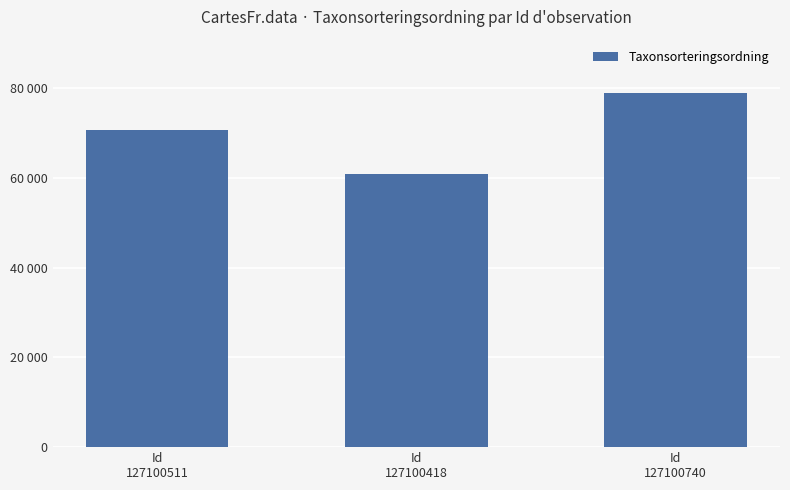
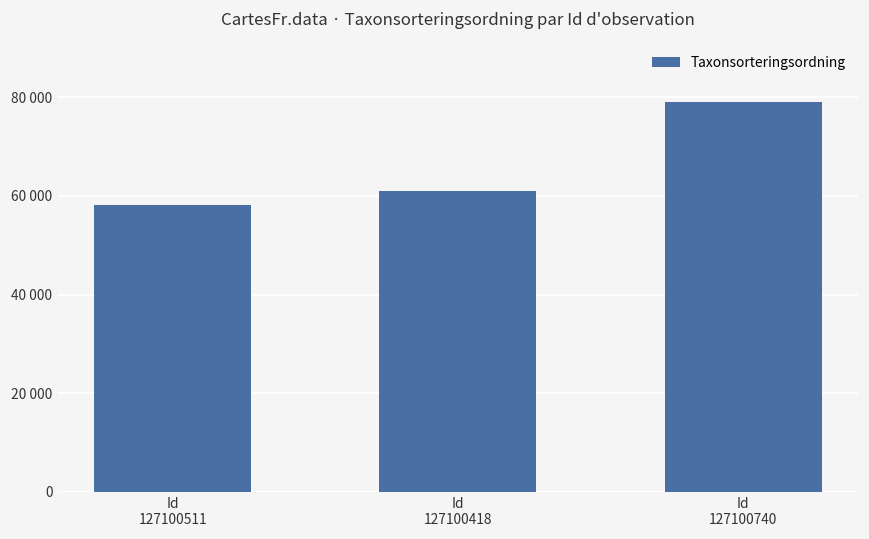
  {
-   "Id 127100511": 71000,
+   "Id 127100511": 58000,
    "Id 127100418": 61000,
    "Id 127100740": 79000
  }
